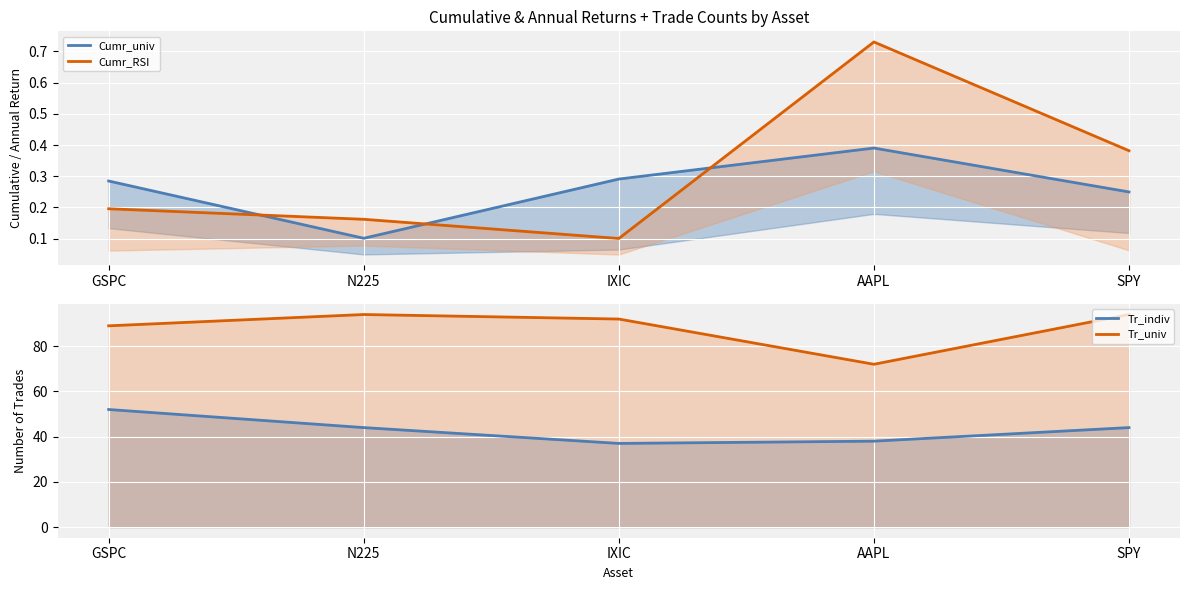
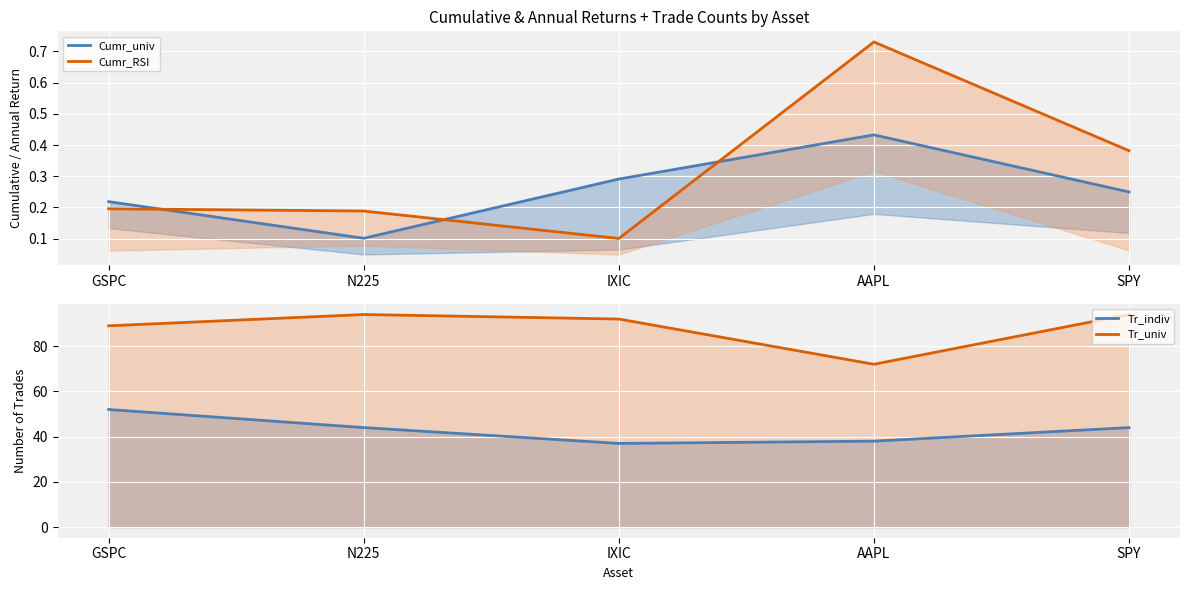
  {
    "Cumulative & Annual Returns + Trade Counts by Asset": {
      "Cumr_univ": {
-       "GSPC": 0.28,
+       "GSPC": 0.22,
        "N225": 0.10,
        "IXIC": 0.29,
-       "AAPL": 0.39,
+       "AAPL": 0.43,
        "SPY": 0.25
      },
      "Cumr_RSI": {
        "GSPC": 0.20,
-       "N225": 0.16,
+       "N225": 0.19,
        "IXIC": 0.10,
        "AAPL": 0.73,
        "SPY": 0.38
      }
    }
  }
